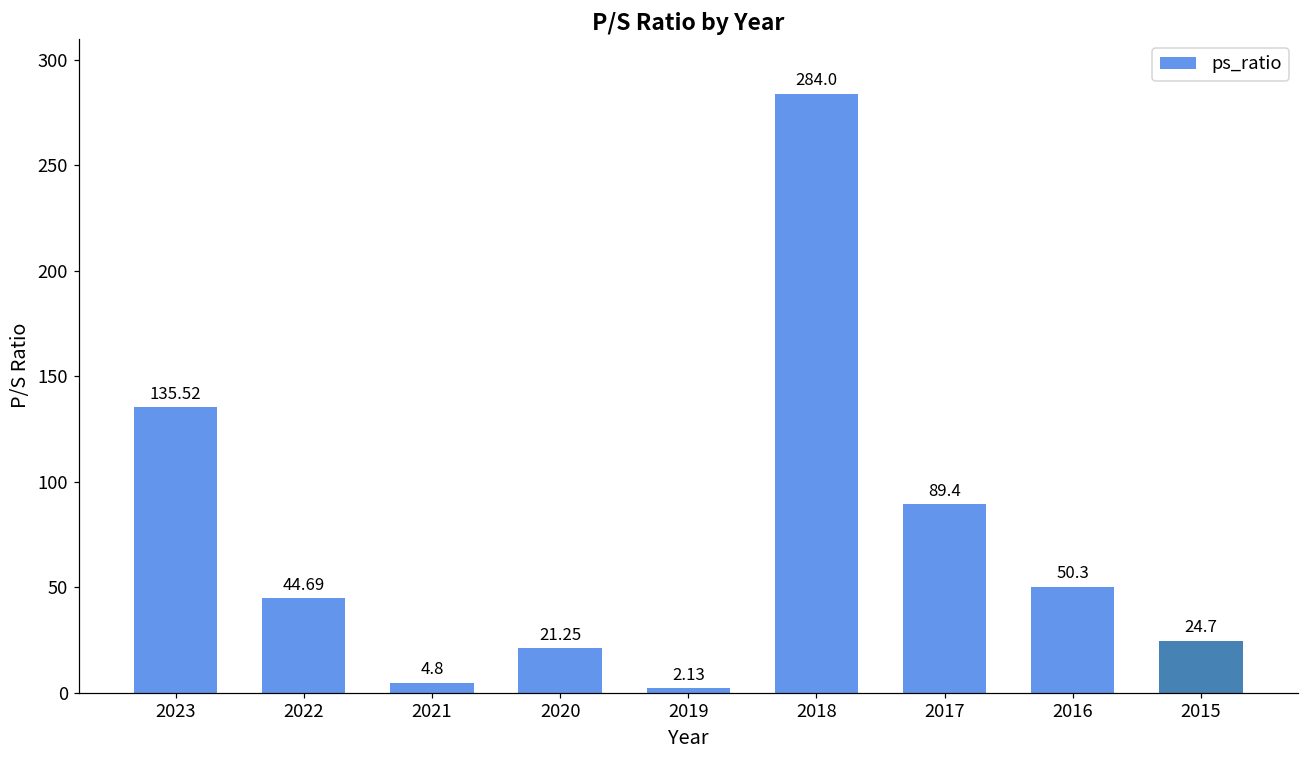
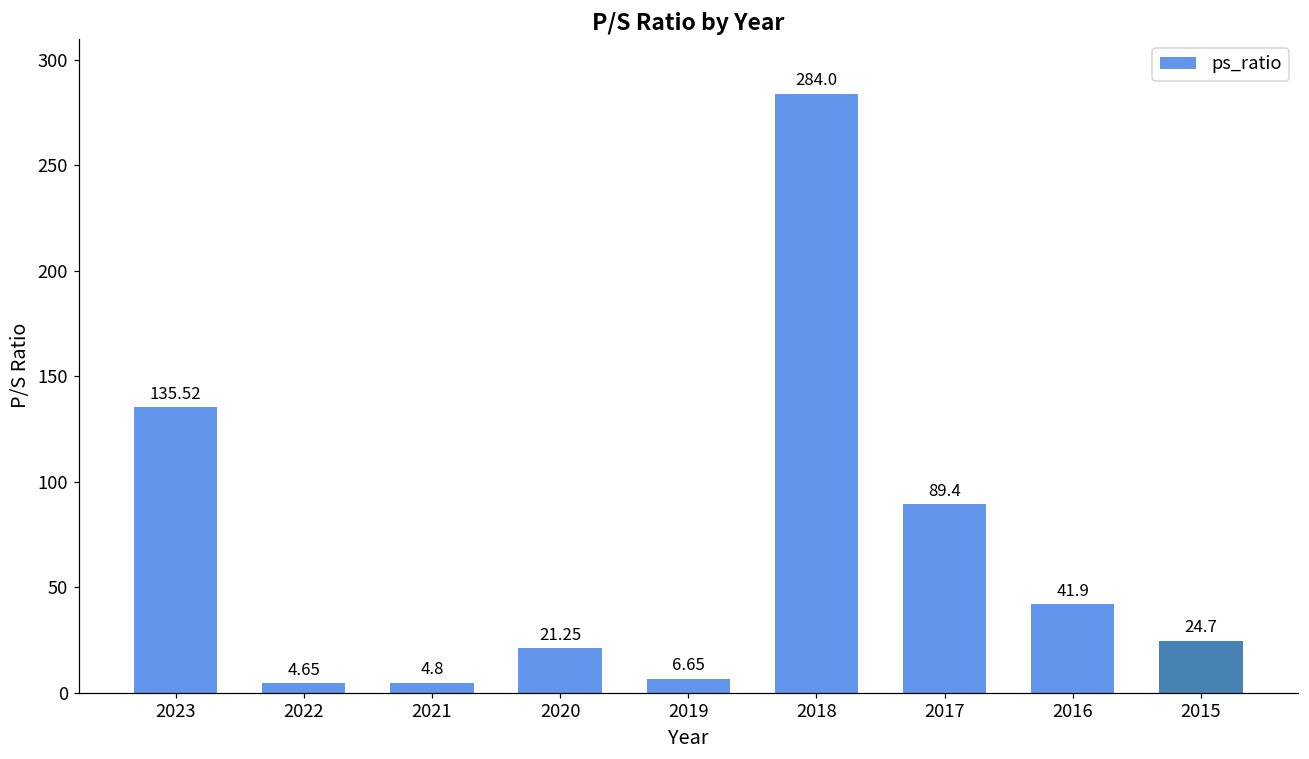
  {
    "2023": 135.52,
-   "2022": 44.69,
+   "2022": 4.65,
    "2021": 4.8,
    "2020": 21.25,
-   "2019": 2.13,
+   "2019": 6.65,
    "2018": 284.0,
    "2017": 89.4,
-   "2016": 50.3,
+   "2016": 41.9,
    "2015": 24.7
  }
